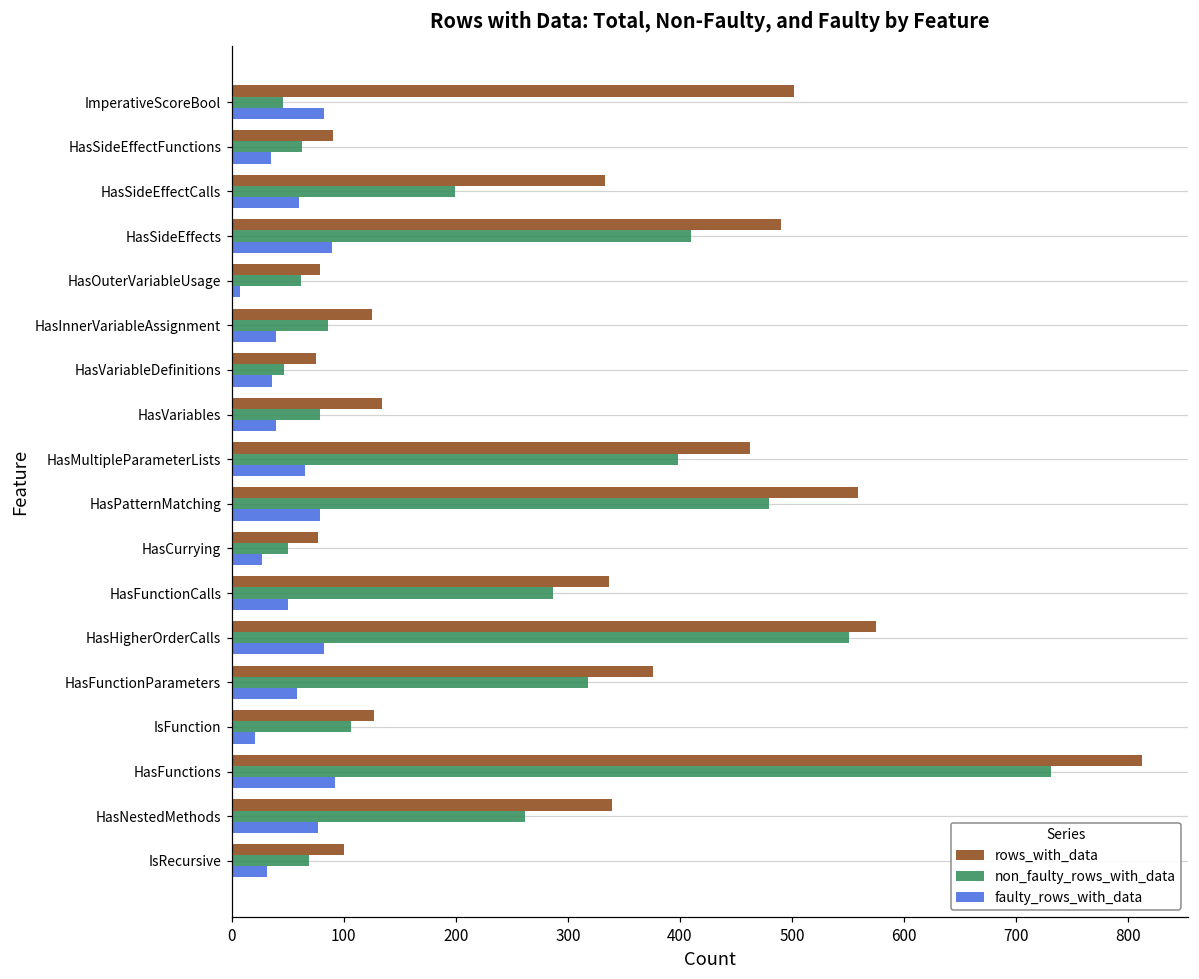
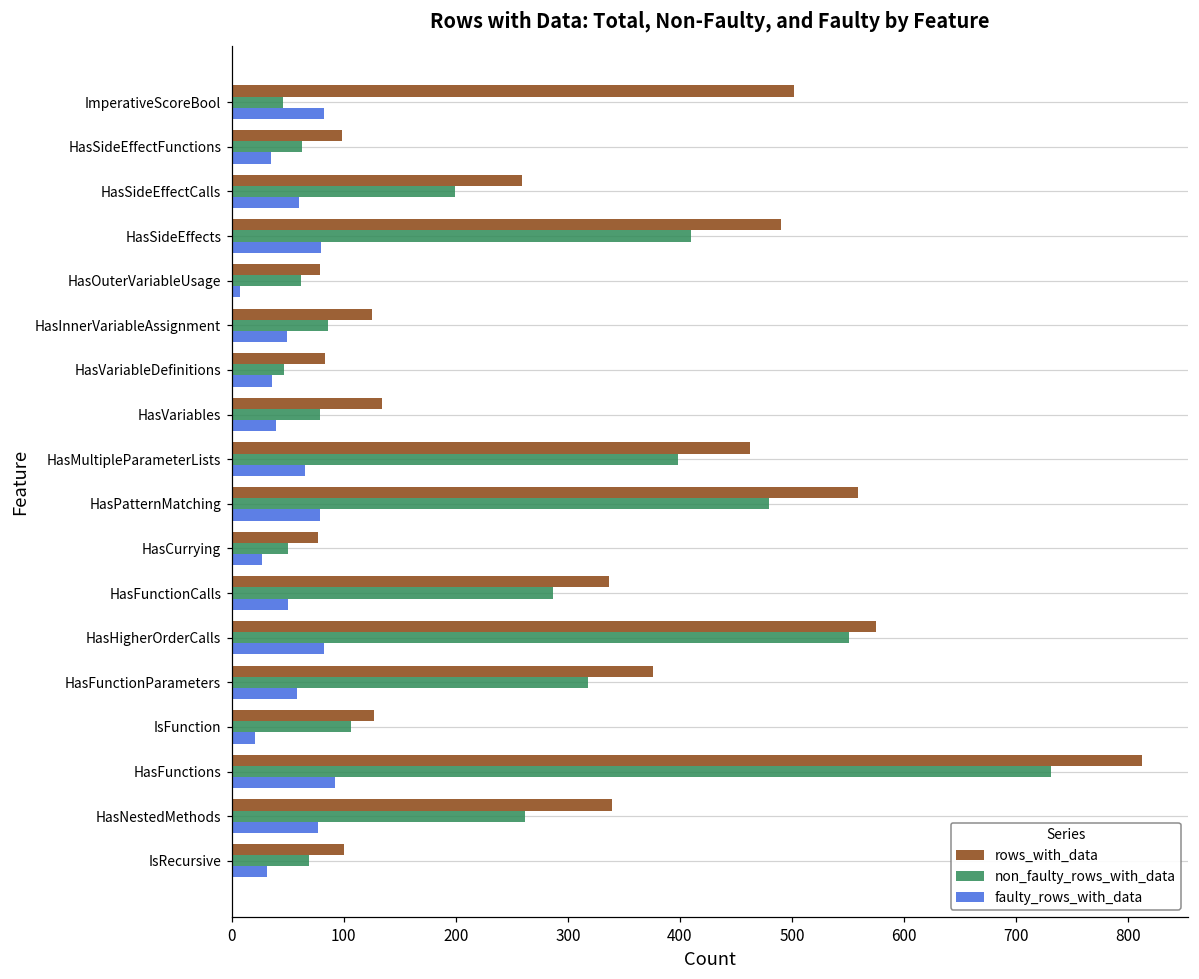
  {
    "rows_with_data": {
      "ImperativeScoreBool": 502,
-     "HasSideEffectFunctions": 90,
-     "HasSideEffectCalls": 333,
+     "HasSideEffectFunctions": 98,
+     "HasSideEffectCalls": 259,
      "HasSideEffects": 490,
      "HasOuterVariableUsage": 79,
      "HasInnerVariableAssignment": 125,
-     "HasVariableDefinitions": 75,
+     "HasVariableDefinitions": 83,
      "HasVariables": 134,
      "HasMultipleParameterLists": 463,
      "HasPatternMatching": 559,
      "HasCurrying": 77,
      "HasFunctionCalls": 337,
      "HasHigherOrderCalls": 575,
      "HasFunctionParameters": 376,
      "IsFunction": 127,
      "HasFunctions": 813,
      "HasNestedMethods": 339,
      "IsRecursive": 100
    },
    "non_faulty_rows_with_data": {
      "ImperativeScoreBool": 46,
      "HasSideEffectFunctions": 63,
      "HasSideEffectCalls": 199,
      "HasSideEffects": 410,
      "HasOuterVariableUsage": 62,
      "HasInnerVariableAssignment": 86,
      "HasVariableDefinitions": 47,
      "HasVariables": 79,
      "HasMultipleParameterLists": 398,
      "HasPatternMatching": 480,
      "HasCurrying": 50,
      "HasFunctionCalls": 287,
      "HasHigherOrderCalls": 551,
      "HasFunctionParameters": 318,
      "IsFunction": 106,
      "HasFunctions": 731,
      "HasNestedMethods": 262,
      "IsRecursive": 69
    },
    "faulty_rows_with_data": {
      "ImperativeScoreBool": 82,
      "HasSideEffectFunctions": 35,
      "HasSideEffectCalls": 60,
-     "HasSideEffects": 89,
+     "HasSideEffects": 80,
      "HasOuterVariableUsage": 7,
-     "HasInnerVariableAssignment": 39,
+     "HasInnerVariableAssignment": 49,
      "HasVariableDefinitions": 36,
      "HasVariables": 39,
      "HasMultipleParameterLists": 65,
      "HasPatternMatching": 79,
      "HasCurrying": 27,
      "HasFunctionCalls": 50,
      "HasHigherOrderCalls": 82,
      "HasFunctionParameters": 58,
      "IsFunction": 21,
      "HasFunctions": 92,
      "HasNestedMethods": 77,
      "IsRecursive": 31
    }
  }
